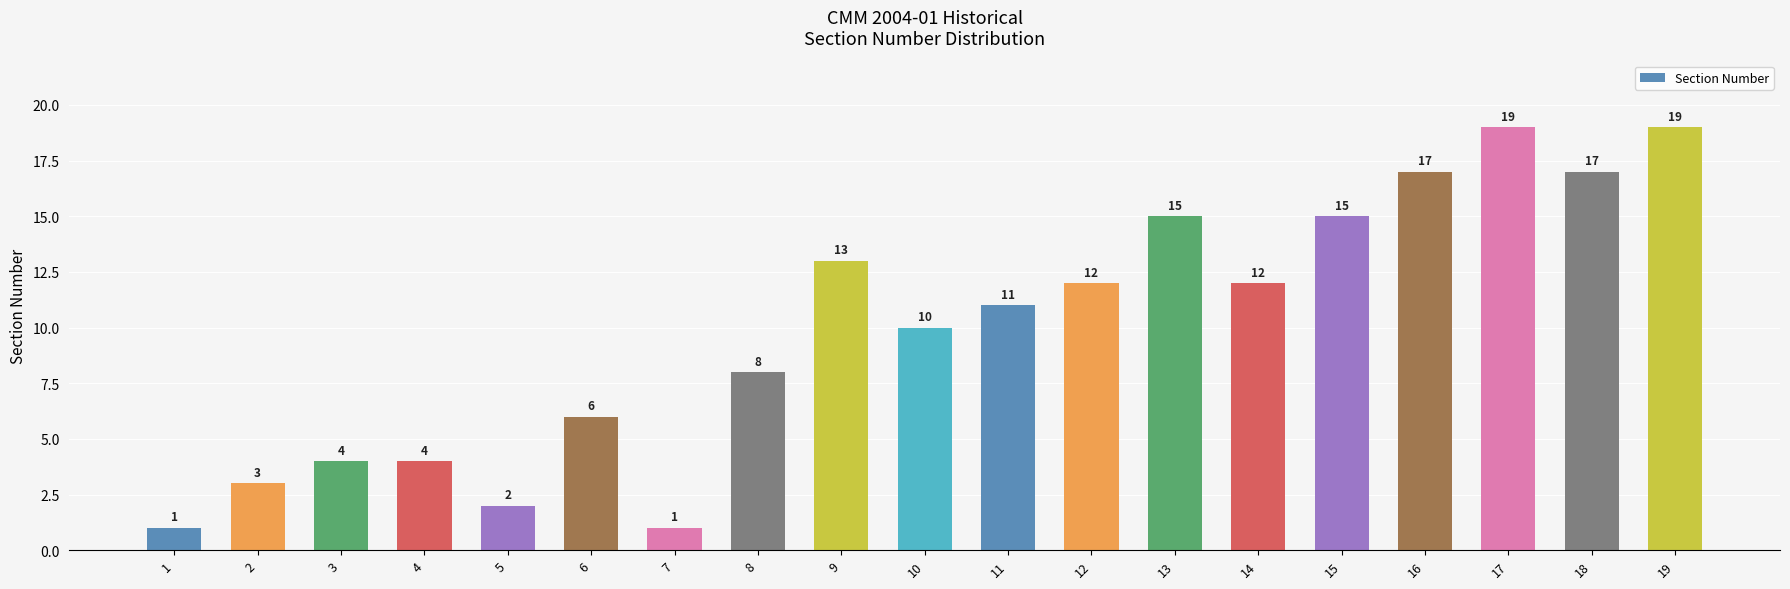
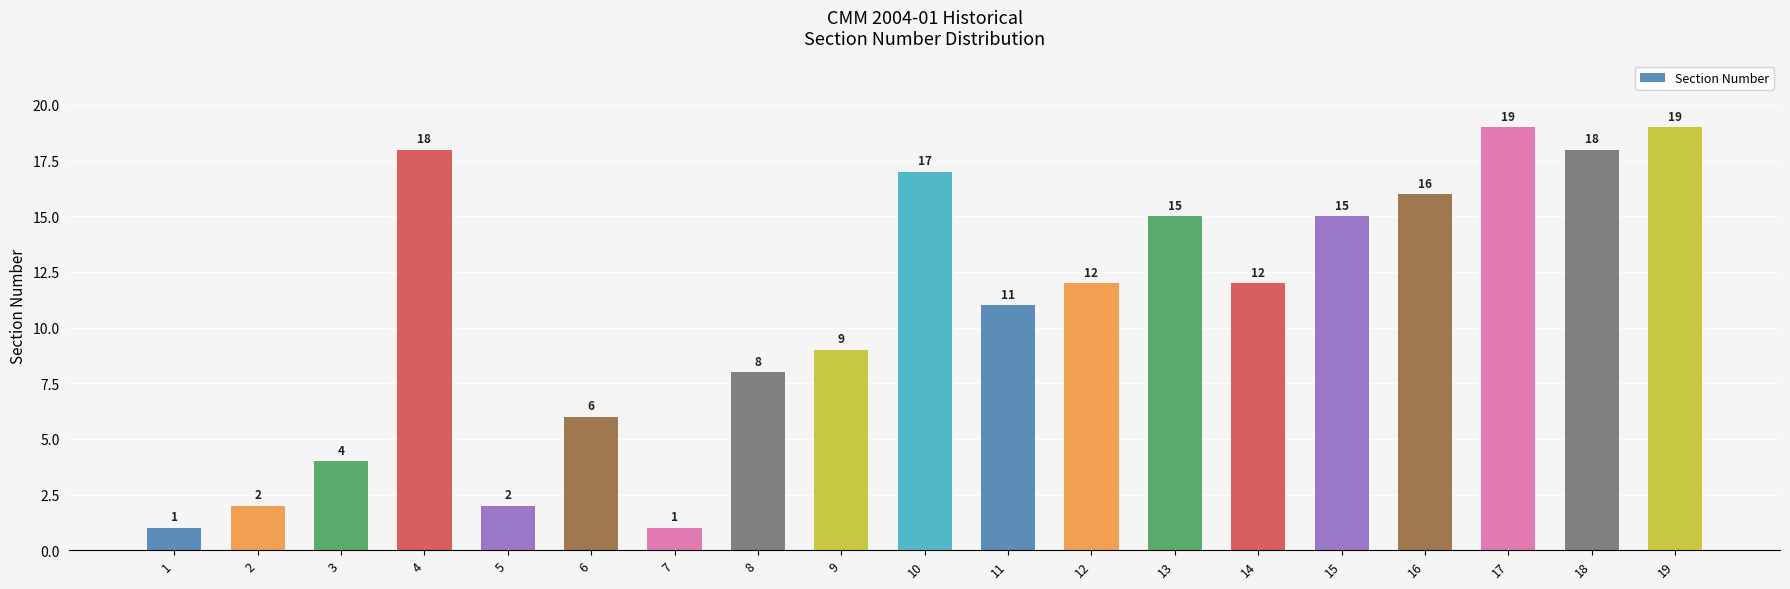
  {
    "1": 1,
-   "2": 3,
+   "2": 2,
    "3": 4,
-   "4": 4,
+   "4": 18,
    "5": 2,
    "6": 6,
    "7": 1,
    "8": 8,
-   "9": 13,
-   "10": 10,
+   "9": 9,
+   "10": 17,
    "11": 11,
    "12": 12,
    "13": 15,
    "14": 12,
    "15": 15,
-   "16": 17,
+   "16": 16,
    "17": 19,
-   "18": 17,
+   "18": 18,
    "19": 19
  }
